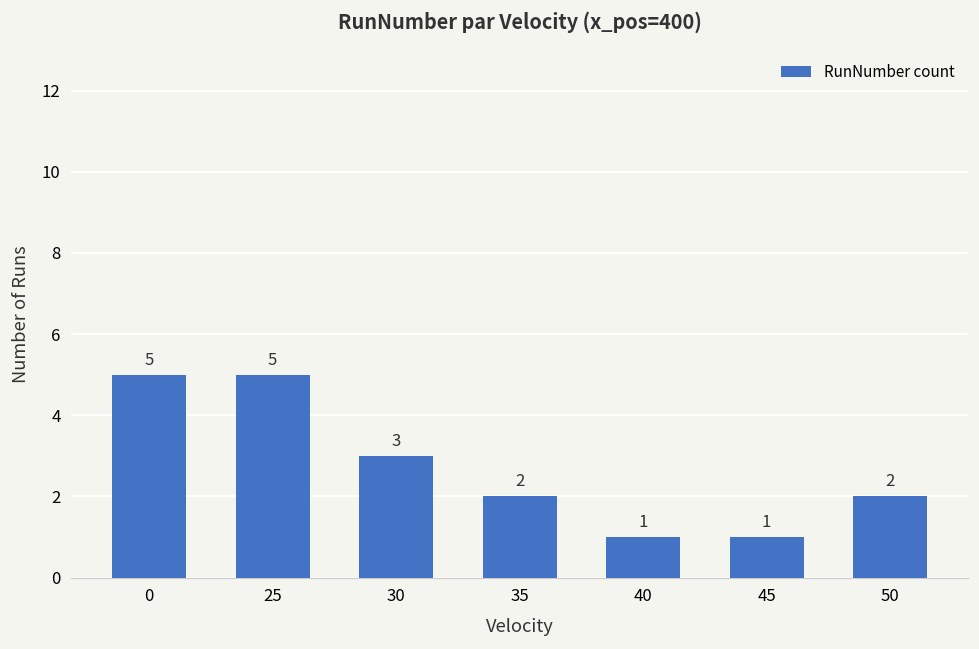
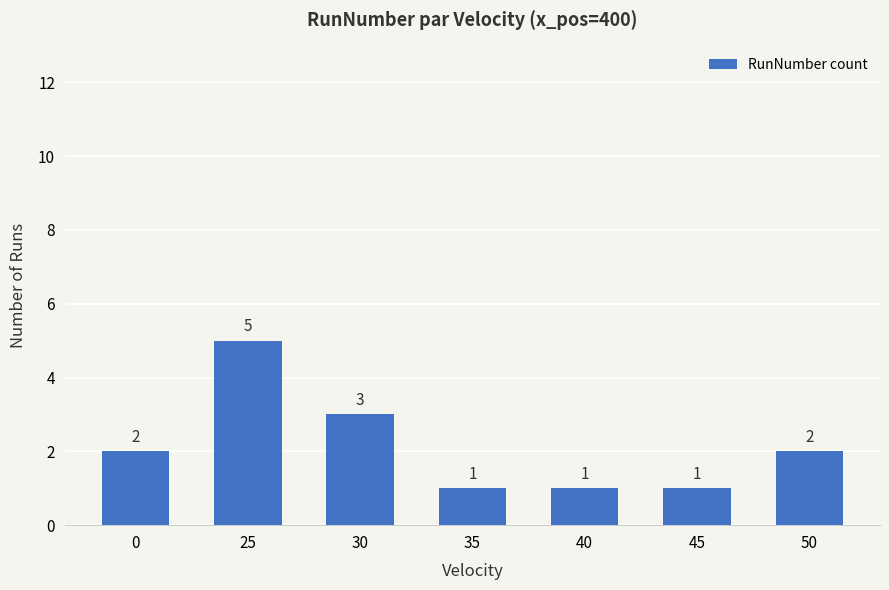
  {
-   "0": 5,
+   "0": 2,
    "25": 5,
    "30": 3,
-   "35": 2,
+   "35": 1,
    "40": 1,
    "45": 1,
    "50": 2
  }
